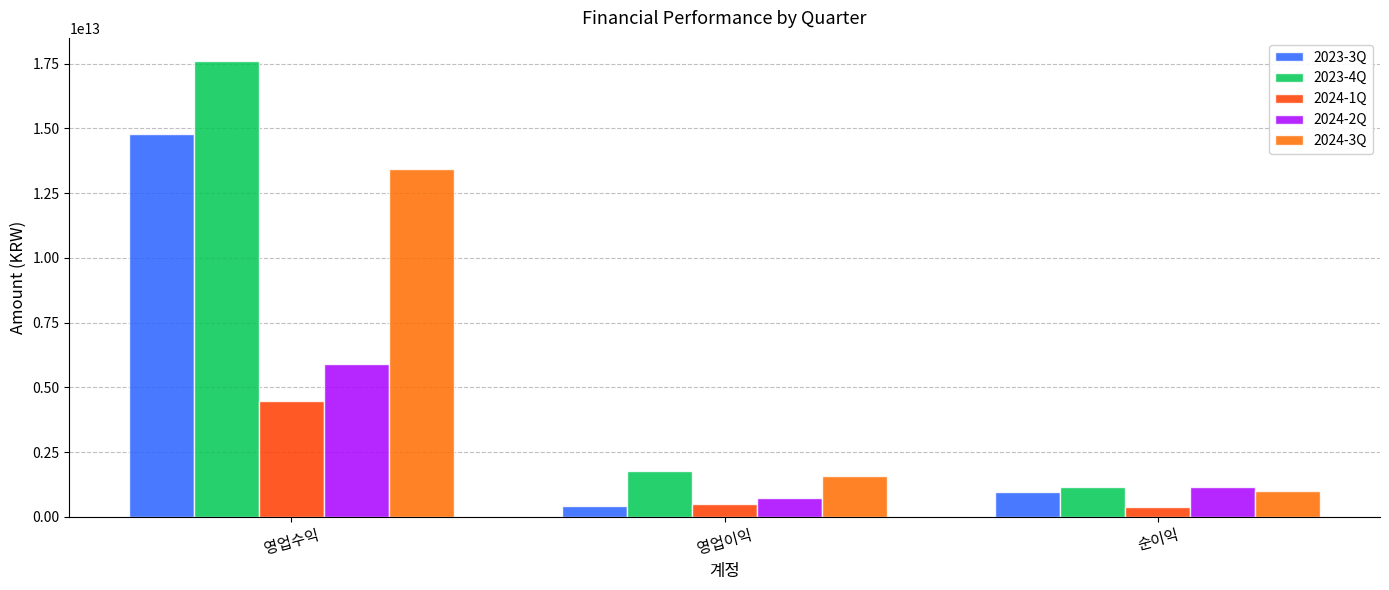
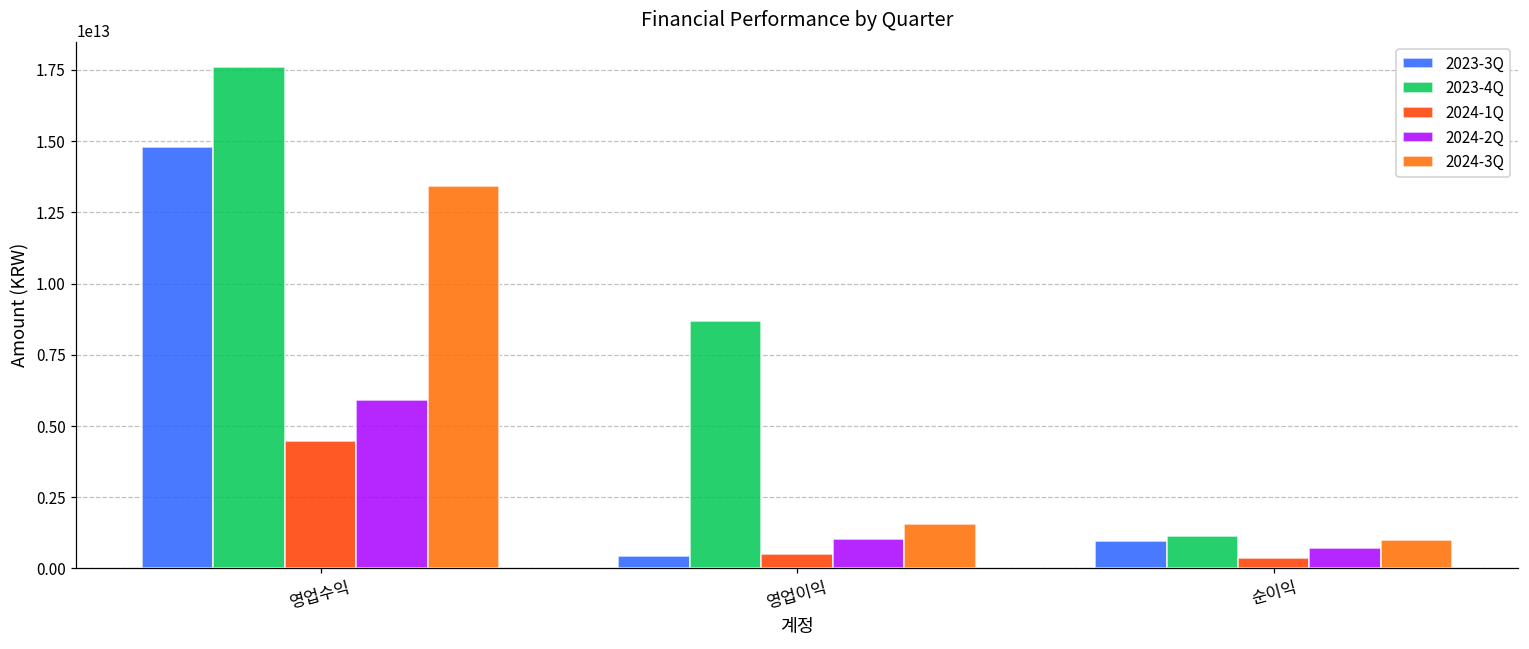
  {
    "2023-3Q": {
      "영업수익": 14800000000000,
      "영업이익": 400000000000,
      "순이익": 1000000000000
    },
    "2023-4Q": {
      "영업수익": 17600000000000,
-     "영업이익": 1800000000000,
+     "영업이익": 8700000000000,
      "순이익": 1100000000000
    },
    "2024-2Q": {
      "영업수익": 5900000000000,
-     "영업이익": 700000000000,
-     "순이익": 1100000000000
+     "영업이익": 1000000000000,
+     "순이익": 700000000000
    }
  }
